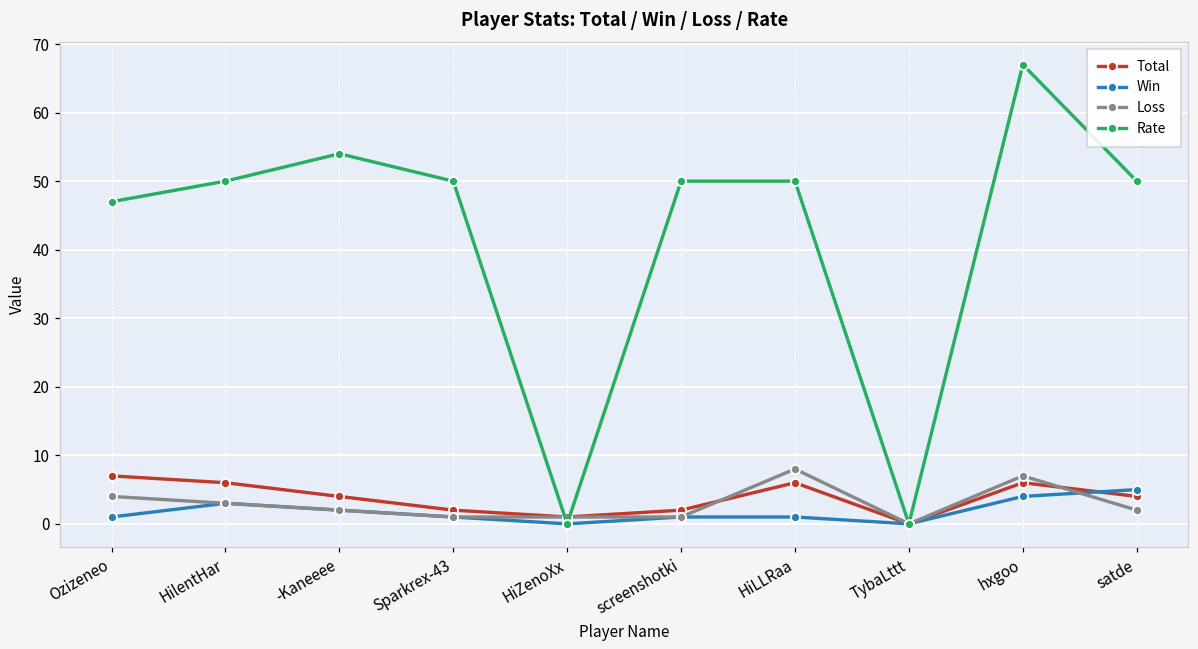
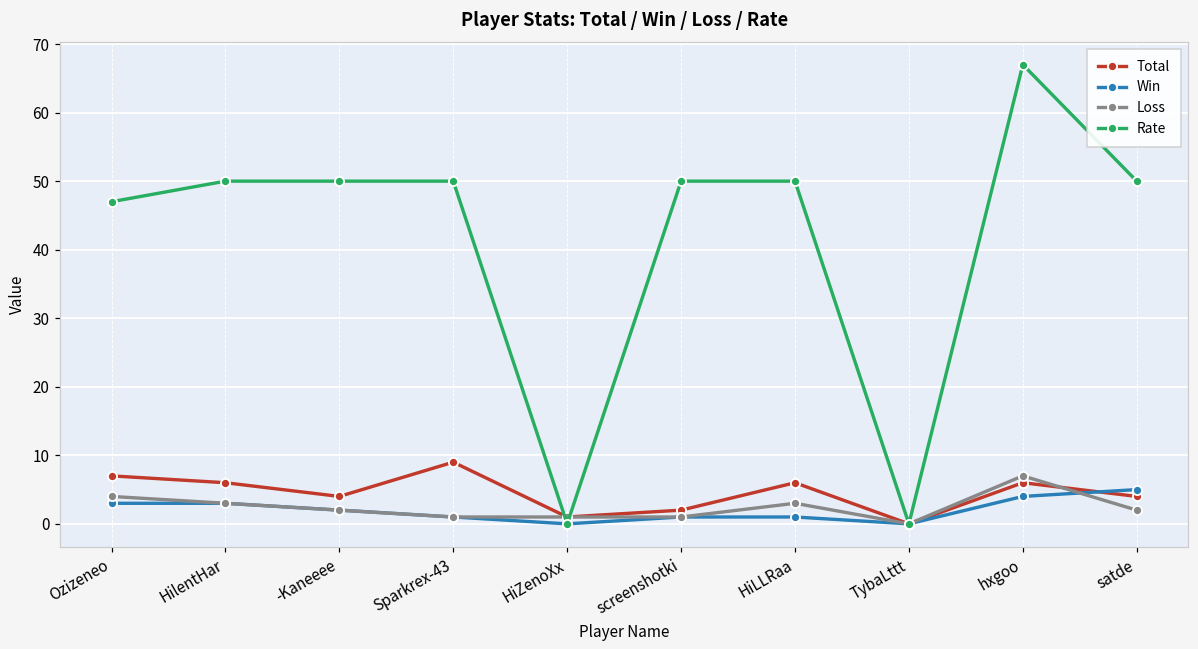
  {
    "Total": {
      "Ozizeneo": 7,
      "HilentHar": 6,
      "-Kaneeee": 4,
-     "Sparkrex-43": 2,
+     "Sparkrex-43": 9,
      "screenshotki": 2,
      "HiLLRaa": 6,
      "hxgoo": 6,
      "satde": 4
    },
    "Win": {
-     "Ozizeneo": 1,
+     "Ozizeneo": 3,
      "HiLLRaa": 1,
      "hxgoo": 4,
      "satde": 5
    },
    "Loss": {
      "Ozizeneo": 4,
-     "HiLLRaa": 8,
+     "HiLLRaa": 3,
      "hxgoo": 7,
      "satde": 2
    },
    "Rate": {
      "Ozizeneo": 47,
      "HilentHar": 50,
-     "-Kaneeee": 54,
+     "-Kaneeee": 50,
      "Sparkrex-43": 50,
      "screenshotki": 50,
      "HiLLRaa": 50,
      "hxgoo": 67,
      "satde": 50
    }
  }
